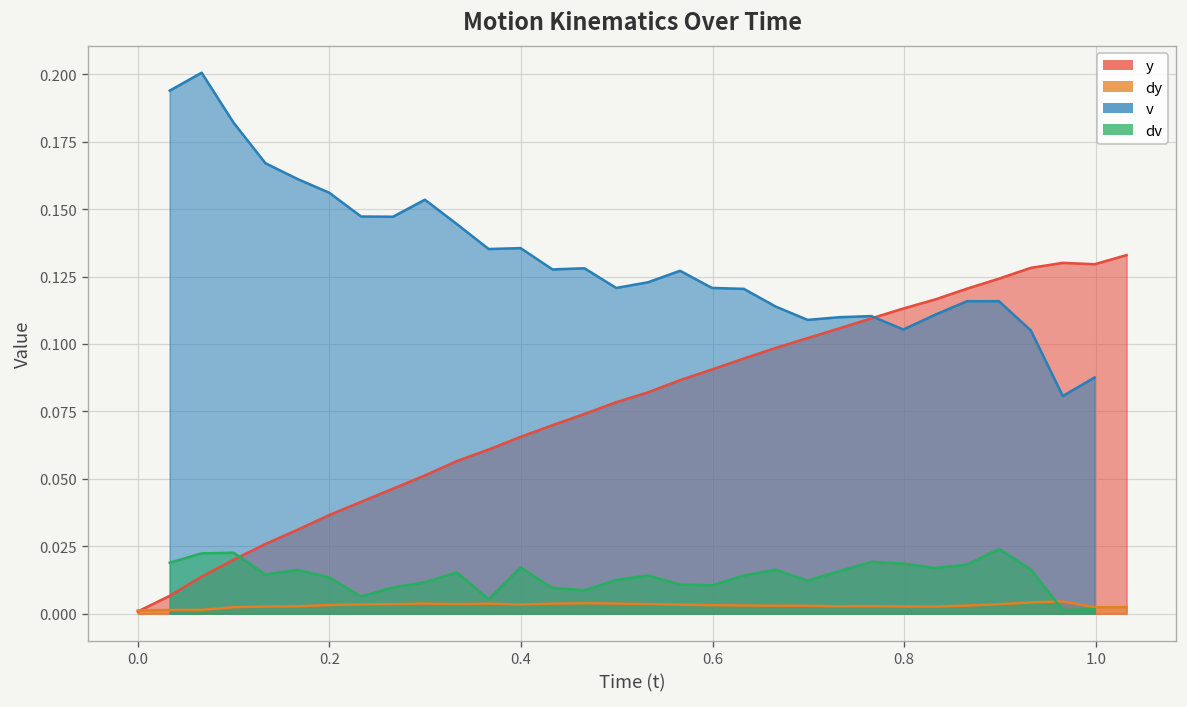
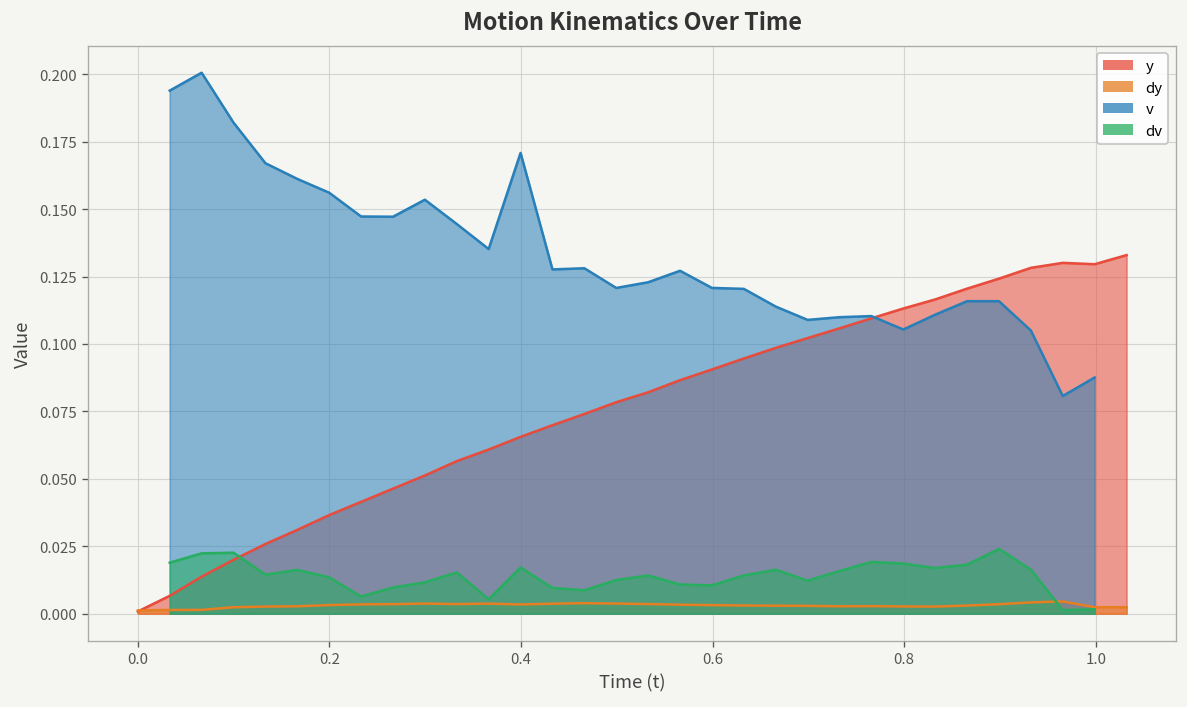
  {
    "v": {
      "0.2": 0.156,
-     "0.4": 0.136
+     "0.4": 0.171
    },
    "dv": {
      "0.2": 0.013,
      "0.4": 0.017
    }
  }
